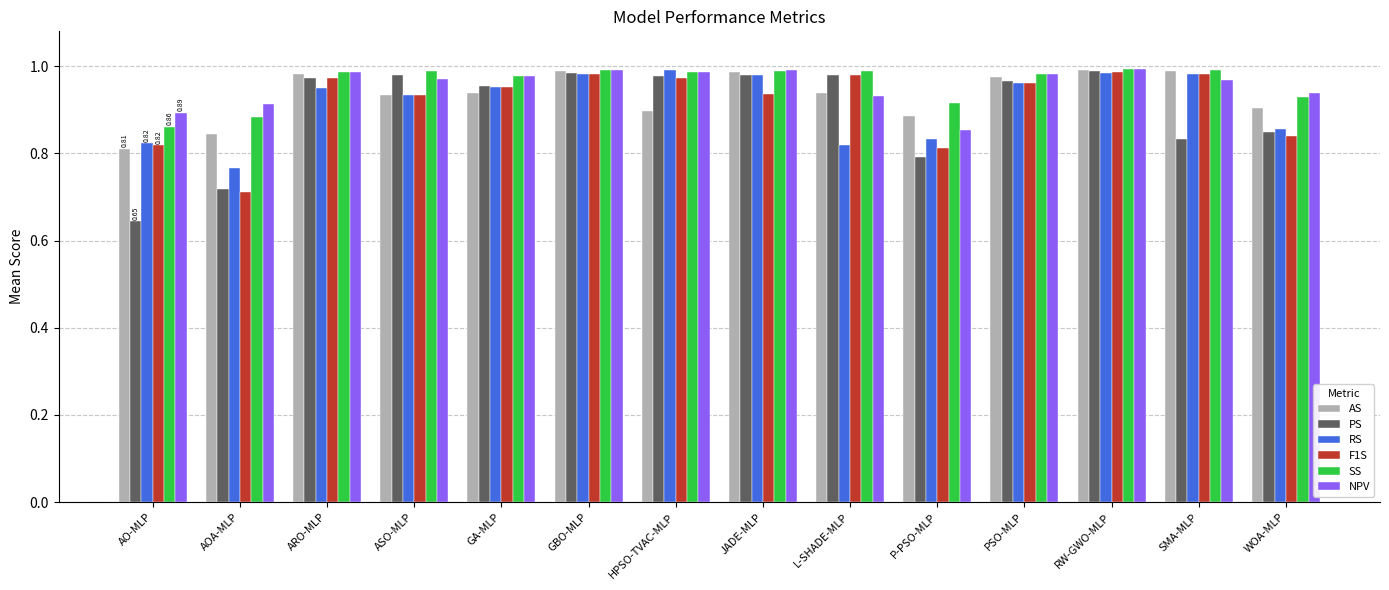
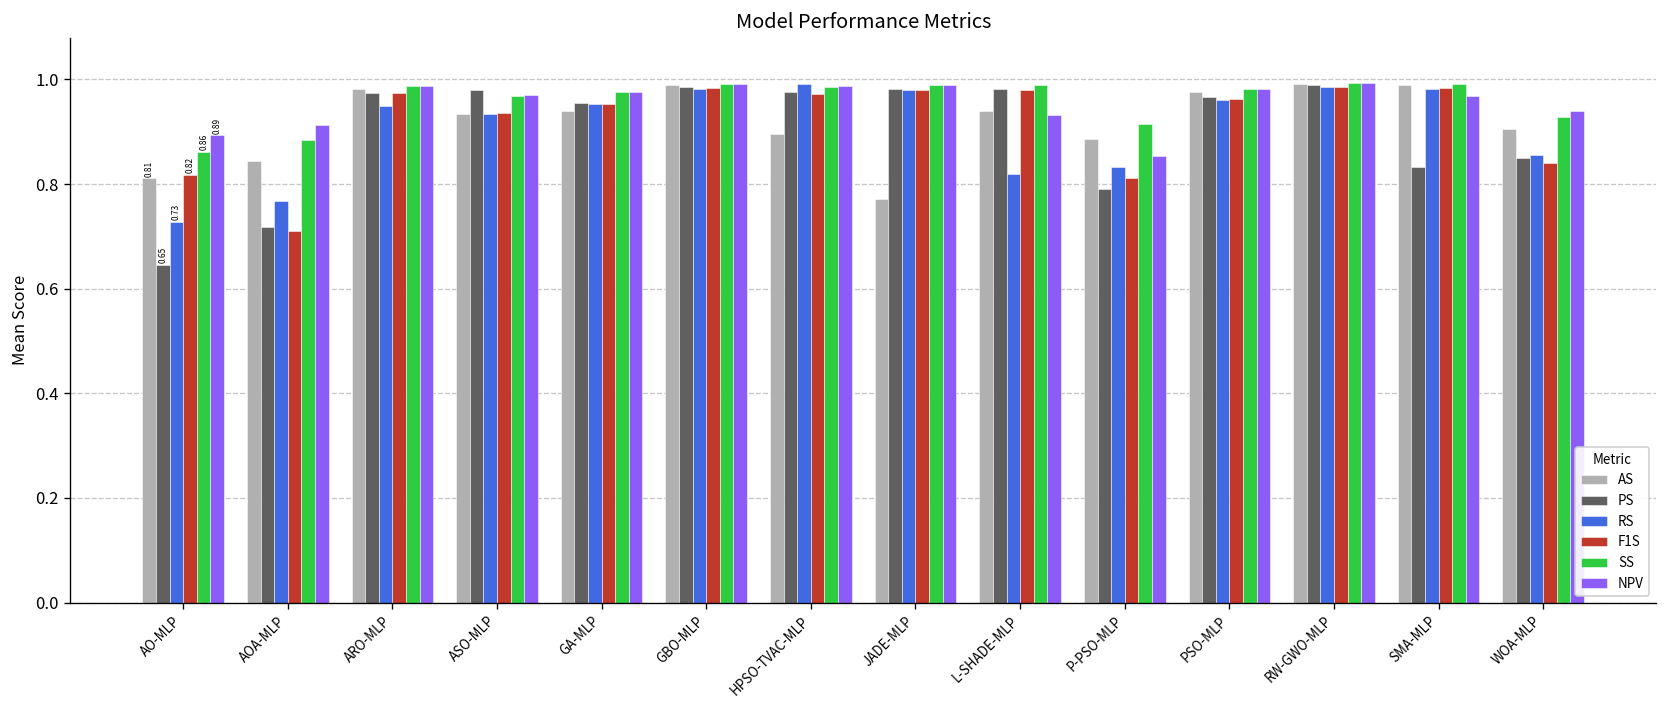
  {
    "AS": {
      "AOA-MLP": 0.84,
      "ARO-MLP": 0.98,
      "ASO-MLP": 0.93,
      "GA-MLP": 0.94,
      "GBO-MLP": 0.99,
      "HPSO-TVAC-MLP": 0.90,
-     "JADE-MLP": 0.99,
+     "JADE-MLP": 0.77,
      "L-SHADE-MLP": 0.94,
      "P-PSO-MLP": 0.89,
      "PSO-MLP": 0.98,
      "RW-GWO-MLP": 0.99,
      "SMA-MLP": 0.99,
      "WOA-MLP": 0.90
    },
    "PS": {
      "AO-MLP": 0.65
    },
    "RS": {
-     "AO-MLP": 0.82
+     "AO-MLP": 0.73
    },
    "F1S": {
      "AOA-MLP": 0.71,
      "ARO-MLP": 0.97,
      "ASO-MLP": 0.93,
      "GA-MLP": 0.95,
      "GBO-MLP": 0.98,
      "HPSO-TVAC-MLP": 0.97,
-     "JADE-MLP": 0.94,
+     "JADE-MLP": 0.98,
      "L-SHADE-MLP": 0.98,
      "P-PSO-MLP": 0.81,
      "PSO-MLP": 0.96,
      "RW-GWO-MLP": 0.99,
      "SMA-MLP": 0.98,
      "WOA-MLP": 0.84
    },
    "SS": {
      "AOA-MLP": 0.88,
      "ARO-MLP": 0.99,
-     "ASO-MLP": 0.99,
+     "ASO-MLP": 0.97,
      "GA-MLP": 0.98,
      "GBO-MLP": 0.99,
      "HPSO-TVAC-MLP": 0.99,
      "JADE-MLP": 0.99,
      "L-SHADE-MLP": 0.99,
      "P-PSO-MLP": 0.92,
      "PSO-MLP": 0.98,
      "RW-GWO-MLP": 0.99,
      "SMA-MLP": 0.99,
      "WOA-MLP": 0.93
    },
    "NPV": {
      "AO-MLP": 0.89
    }
  }
